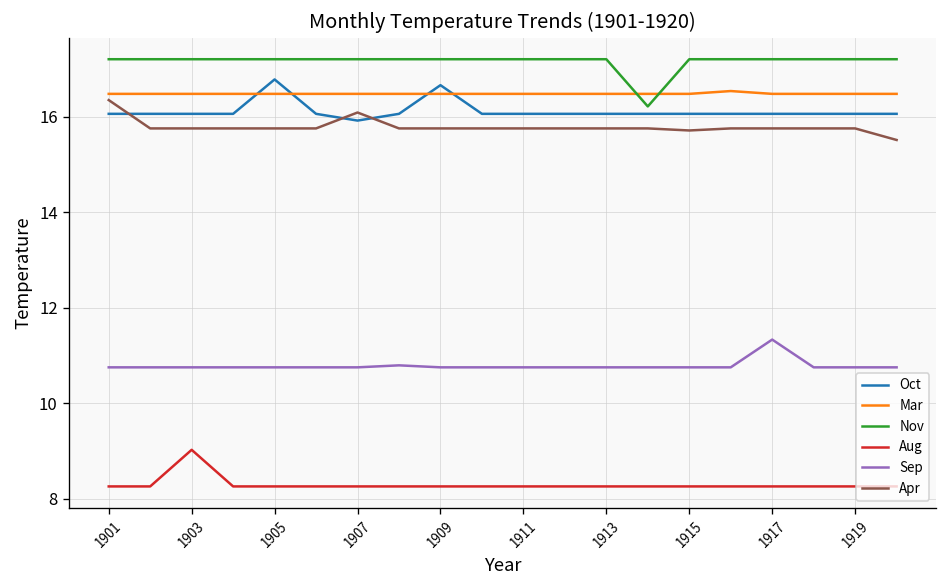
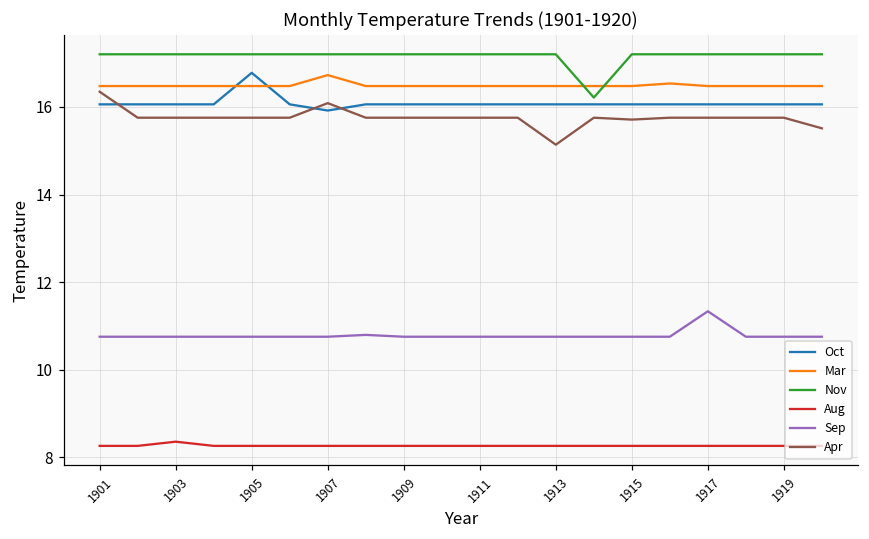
  {
    "Oct": {
      "1901": 16.1,
      "1903": 16.1,
      "1905": 16.8,
      "1907": 15.9,
-     "1909": 16.7,
+     "1909": 16.1,
      "1911": 16.1,
      "1913": 16.1,
      "1915": 16.1,
      "1917": 16.1,
      "1919": 16.1
    },
    "Mar": {
      "1901": 16.5,
      "1903": 16.5,
      "1905": 16.5,
-     "1907": 16.5,
+     "1907": 16.7,
      "1909": 16.5,
      "1911": 16.5,
      "1913": 16.5,
      "1915": 16.5,
      "1917": 16.5,
      "1919": 16.5
    },
    "Nov": {
      "1901": 17.2,
      "1903": 17.2,
      "1905": 17.2,
      "1907": 17.2,
      "1909": 17.2,
      "1911": 17.2,
      "1913": 17.2,
      "1915": 17.2,
      "1917": 17.2,
      "1919": 17.2
    },
    "Aug": {
      "1901": 8.3,
-     "1903": 9.0,
+     "1903": 8.4,
      "1905": 8.3,
      "1907": 8.3,
      "1909": 8.3,
      "1911": 8.3,
      "1913": 8.3,
      "1915": 8.3,
      "1917": 8.3,
      "1919": 8.3
    },
    "Sep": {
      "1901": 10.8,
      "1903": 10.8,
      "1905": 10.8,
      "1907": 10.8,
      "1909": 10.8,
      "1911": 10.8,
      "1913": 10.8,
      "1915": 10.8,
      "1917": 11.3,
      "1919": 10.8
    },
    "Apr": {
      "1901": 16.3,
      "1903": 15.8,
      "1905": 15.8,
      "1907": 16.1,
      "1909": 15.8,
      "1911": 15.8,
-     "1913": 15.8,
+     "1913": 15.1,
      "1915": 15.7,
      "1917": 15.8,
      "1919": 15.8
    }
  }
